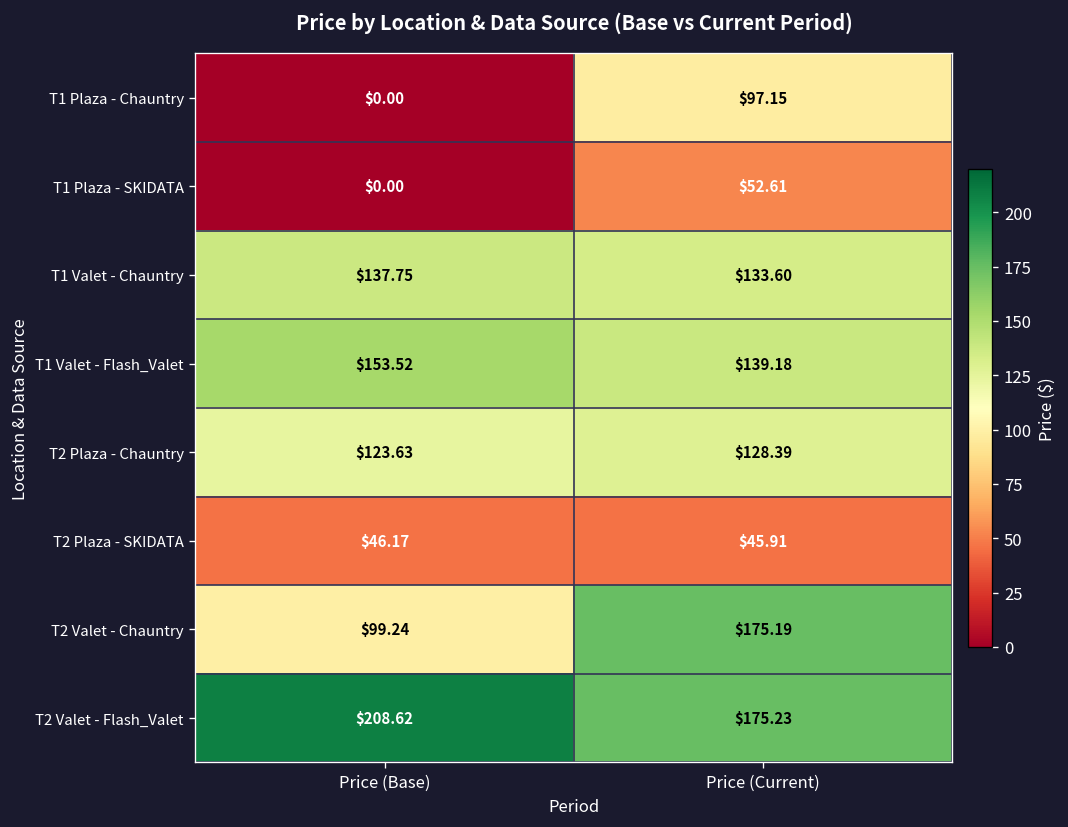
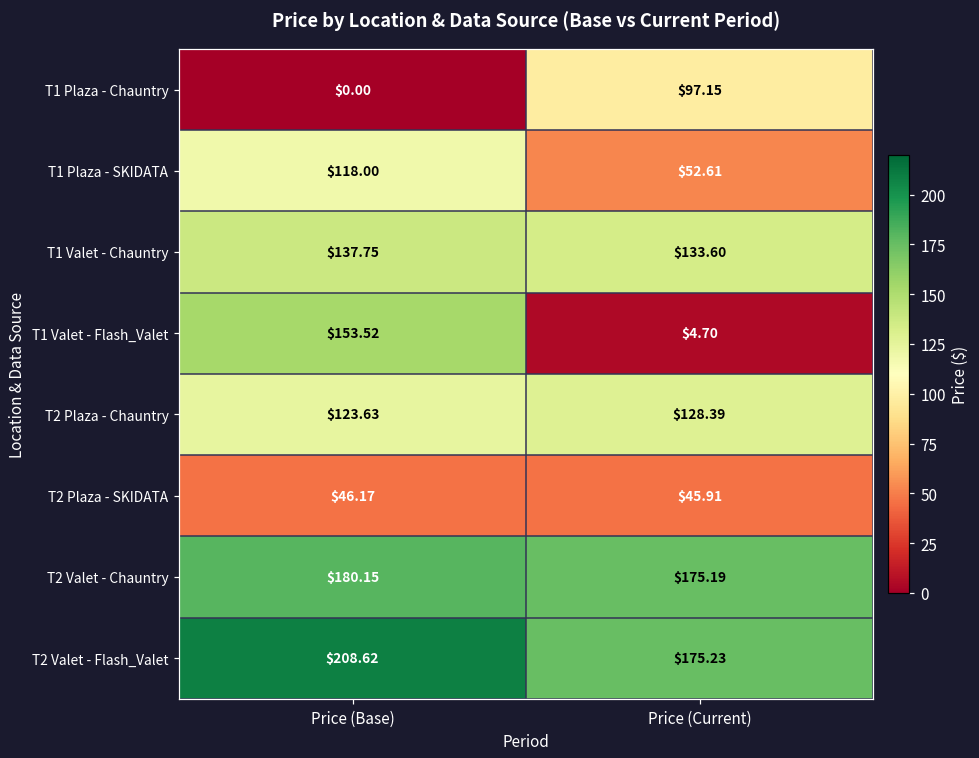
  {
    "T1 Plaza - Chauntry": {
      "Price (Base)": "$0.00",
      "Price (Current)": "$97.15"
    },
    "T1 Plaza - SKIDATA": {
-     "Price (Base)": "$0.00",
+     "Price (Base)": "$118.00",
      "Price (Current)": "$52.61"
    },
    "T1 Valet - Chauntry": {
      "Price (Base)": "$137.75",
      "Price (Current)": "$133.60"
    },
    "T1 Valet - Flash_Valet": {
      "Price (Base)": "$153.52",
-     "Price (Current)": "$139.18"
+     "Price (Current)": "$4.70"
    },
    "T2 Plaza - Chauntry": {
      "Price (Base)": "$123.63",
      "Price (Current)": "$128.39"
    },
    "T2 Plaza - SKIDATA": {
      "Price (Base)": "$46.17",
      "Price (Current)": "$45.91"
    },
    "T2 Valet - Chauntry": {
-     "Price (Base)": "$99.24",
+     "Price (Base)": "$180.15",
      "Price (Current)": "$175.19"
    },
    "T2 Valet - Flash_Valet": {
      "Price (Base)": "$208.62",
      "Price (Current)": "$175.23"
    }
  }
